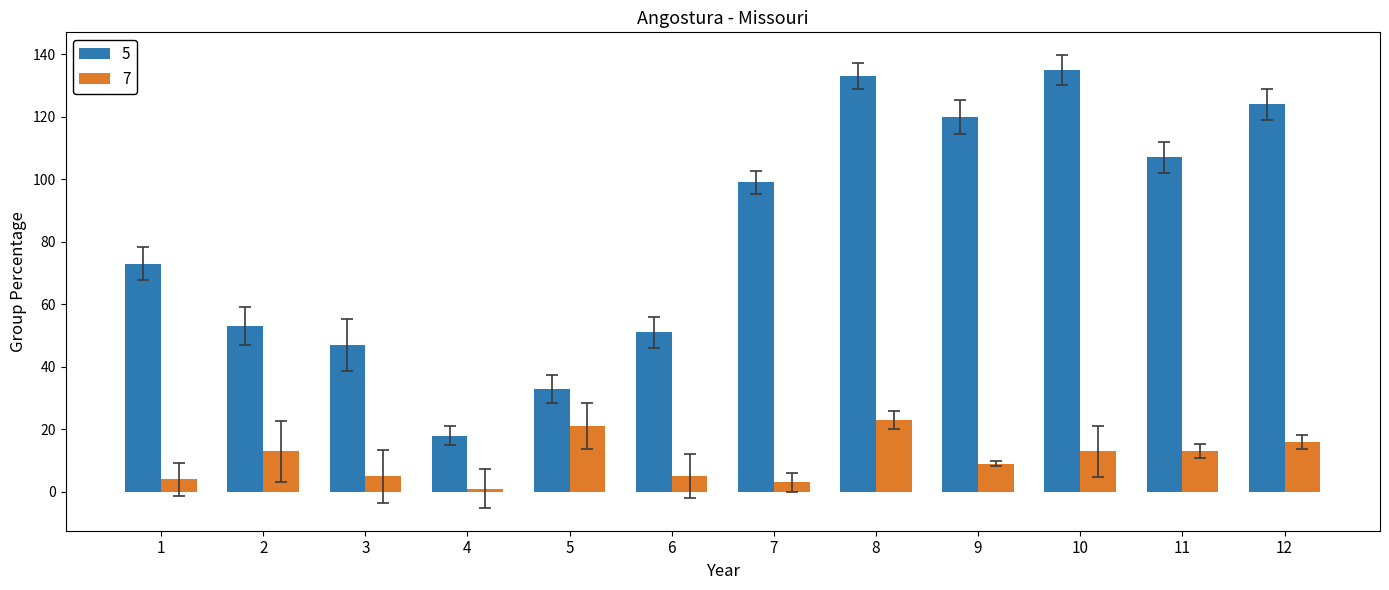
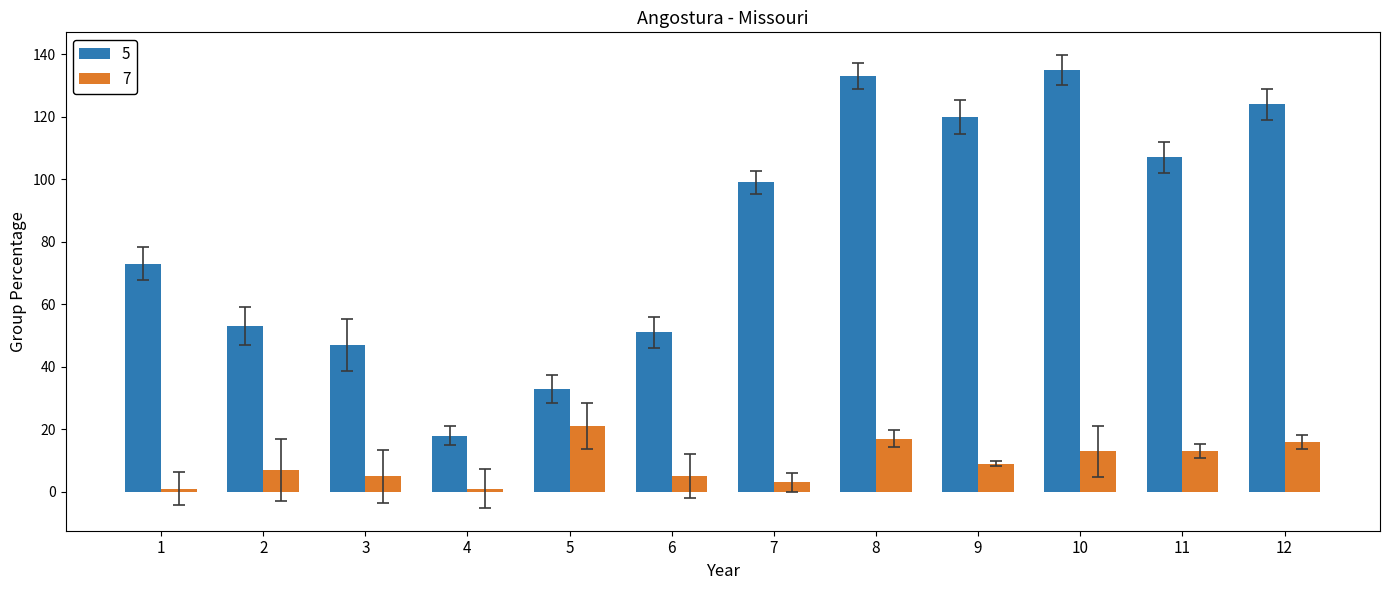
  {
    "7": {
-     "1": 4,
-     "2": 13,
+     "1": 1,
+     "2": 7,
      "3": 5,
      "4": 1,
      "5": 21,
      "6": 5,
      "7": 3,
-     "8": 23,
+     "8": 17,
      "9": 9,
      "10": 13,
      "11": 13,
      "12": 16
    }
  }
